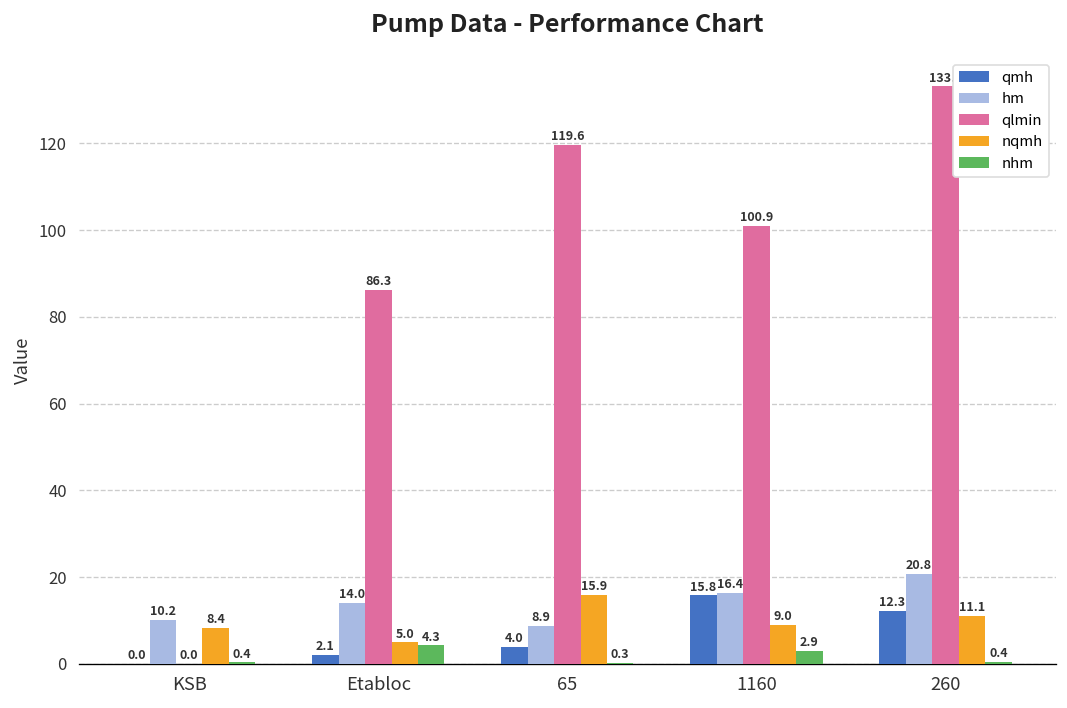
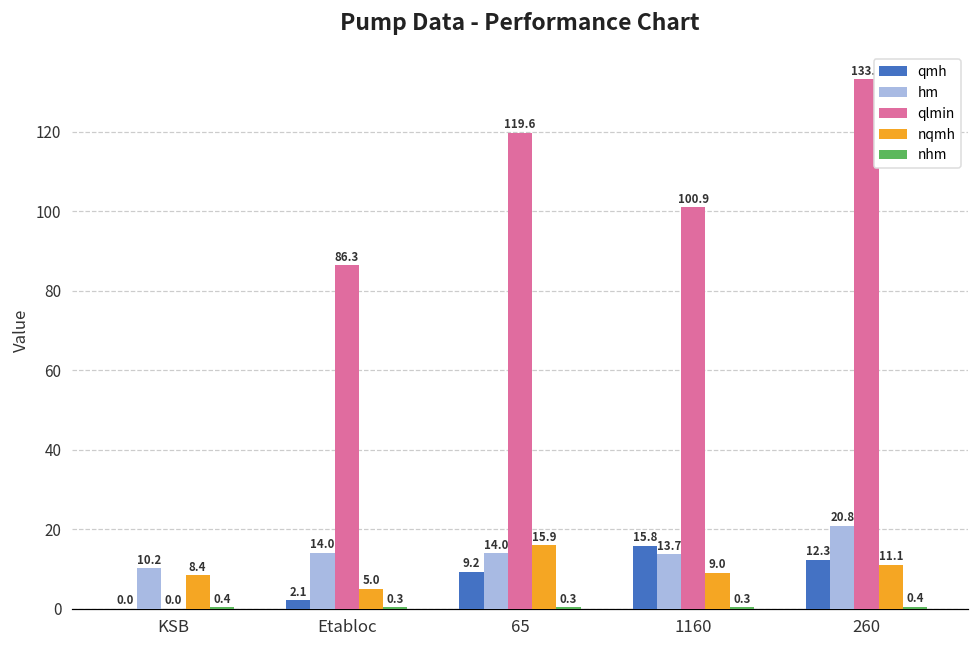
  {
    "qmh": {
      "KSB": 0.0,
      "Etabloc": 2.1,
-     "65": 4.0,
+     "65": 9.2,
      "1160": 15.8,
      "260": 12.3
    },
    "hm": {
      "KSB": 10.2,
      "Etabloc": 14.0,
-     "65": 8.9,
-     "1160": 16.4,
+     "65": 14.0,
+     "1160": 13.7,
      "260": 20.8
    },
    "qlmin": {
      "KSB": 0.0,
      "Etabloc": 86.3,
      "65": 119.6,
      "1160": 100.9
    },
    "nqmh": {
      "KSB": 8.4,
      "Etabloc": 5.0,
      "65": 15.9,
      "1160": 9.0,
      "260": 11.1
    },
    "nhm": {
      "KSB": 0.4,
-     "Etabloc": 4.3,
+     "Etabloc": 0.3,
      "65": 0.3,
-     "1160": 2.9,
+     "1160": 0.3,
      "260": 0.4
    }
  }
